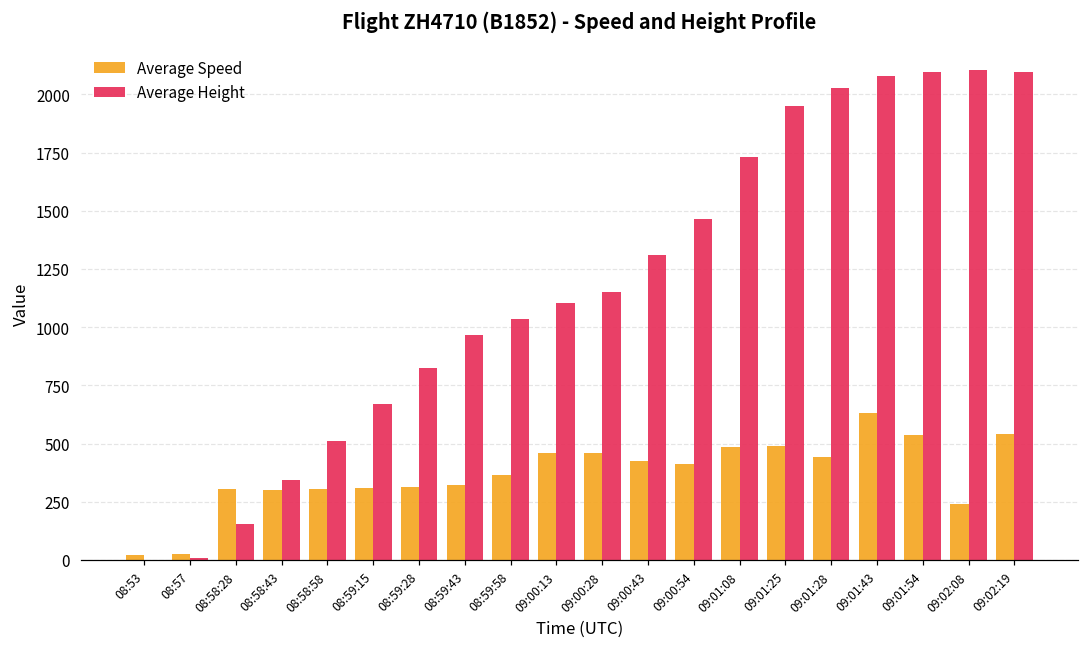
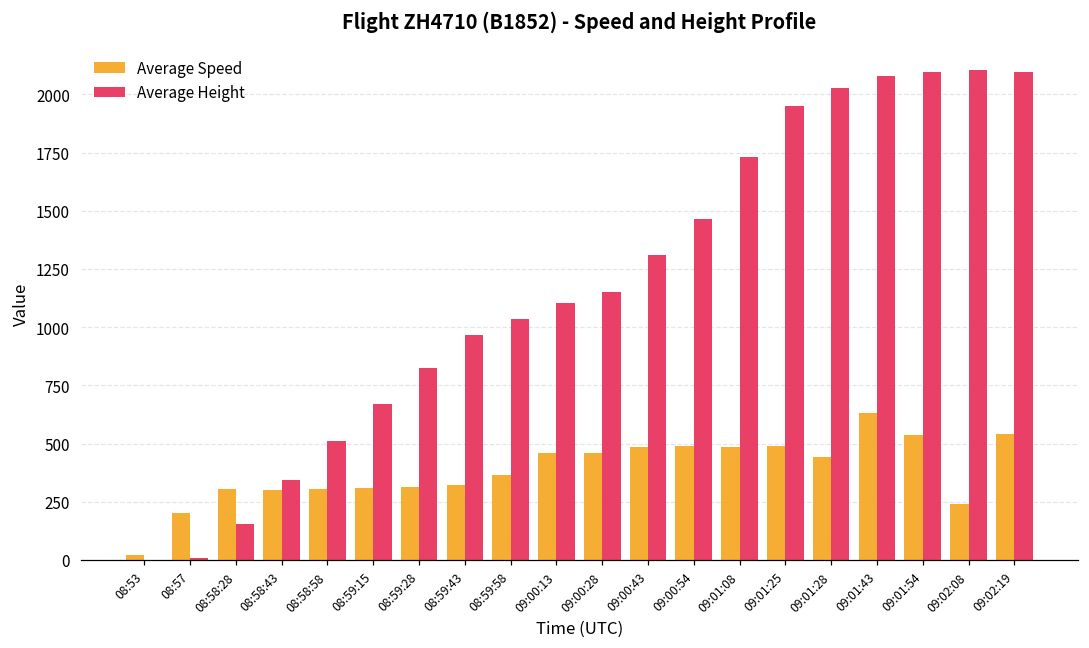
  {
    "Average Speed": {
      "08:53": 20,
-     "08:57": 20,
+     "08:57": 200,
      "08:58:28": 310,
      "08:58:43": 300,
      "08:58:58": 300,
      "08:59:15": 310,
      "08:59:28": 310,
      "08:59:43": 320,
      "08:59:58": 370,
      "09:00:13": 460,
      "09:00:28": 460,
-     "09:00:43": 430,
-     "09:00:54": 410,
+     "09:00:43": 490,
+     "09:00:54": 490,
      "09:01:08": 490,
      "09:01:25": 490,
      "09:01:28": 440,
      "09:01:43": 630,
      "09:01:54": 540,
      "09:02:08": 240,
      "09:02:19": 540
    },
    "Average Height": {
      "08:53": 0,
      "08:58:28": 150,
      "08:58:43": 340,
      "08:58:58": 510,
      "08:59:15": 670,
      "08:59:28": 820,
      "08:59:43": 970,
      "08:59:58": 1040,
      "09:00:13": 1100,
      "09:00:28": 1150,
      "09:00:43": 1310,
      "09:00:54": 1460,
      "09:01:08": 1730,
      "09:01:25": 1950,
      "09:01:28": 2030,
      "09:01:43": 2080,
      "09:01:54": 2100,
      "09:02:08": 2100,
      "09:02:19": 2100
    }
  }
